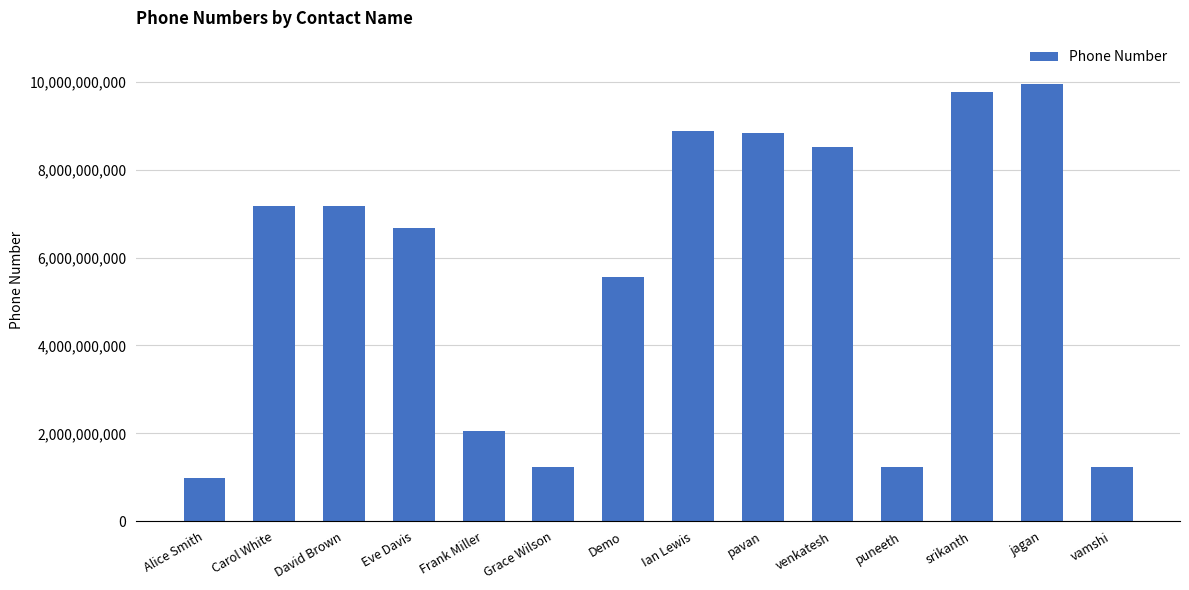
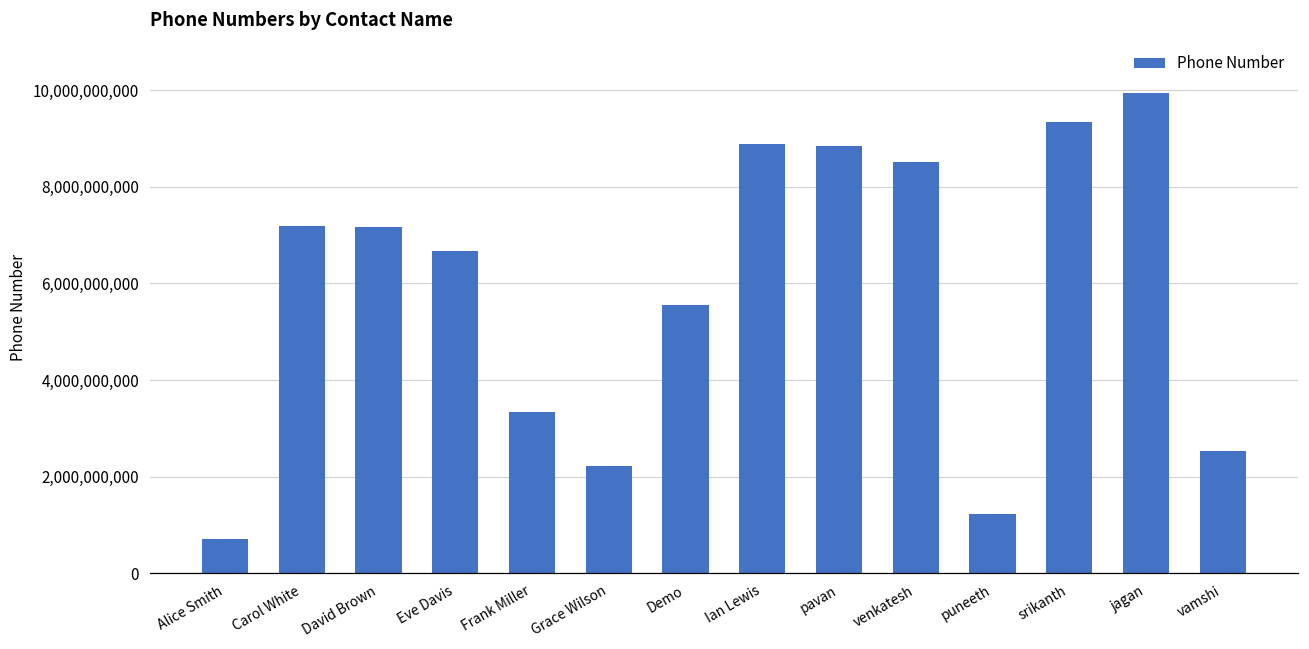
  {
-   "Alice Smith": "1,000,000,000",
+   "Alice Smith": "700,000,000",
    "Carol White": "7,200,000,000",
    "David Brown": "7,200,000,000",
    "Eve Davis": "6,700,000,000",
-   "Frank Miller": "2,100,000,000",
-   "Grace Wilson": "1,200,000,000",
+   "Frank Miller": "3,300,000,000",
+   "Grace Wilson": "2,200,000,000",
    "Demo": "5,600,000,000",
    "Ian Lewis": "8,900,000,000",
    "pavan": "8,800,000,000",
    "venkatesh": "8,500,000,000",
    "puneeth": "1,200,000,000",
-   "srikanth": "9,800,000,000",
+   "srikanth": "9,300,000,000",
    "jagan": "9,900,000,000",
-   "vamshi": "1,200,000,000"
+   "vamshi": "2,500,000,000"
  }
